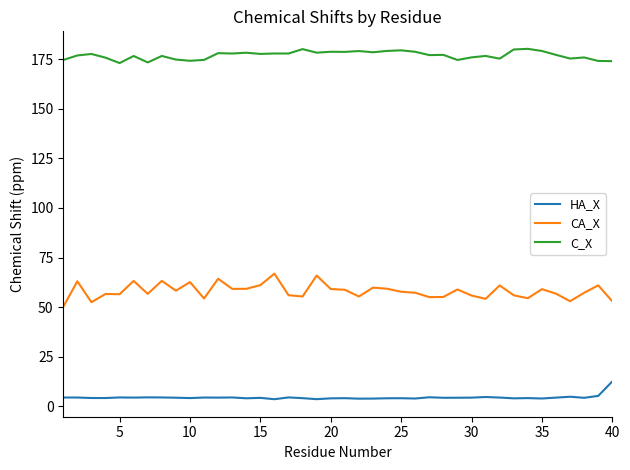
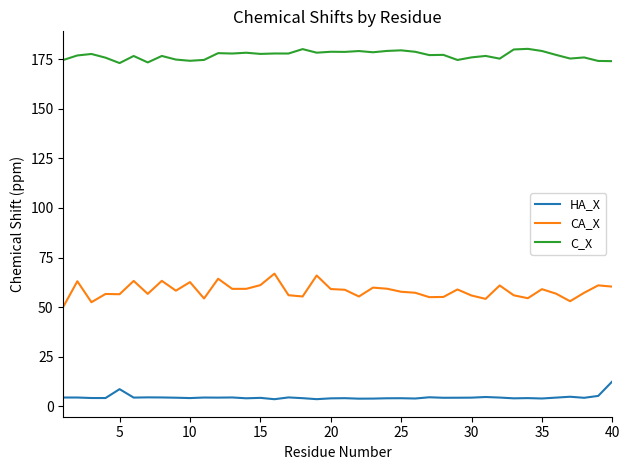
  {
    "HA_X": {
-     "5": 5,
+     "5": 9,
      "10": 4,
      "15": 4,
      "20": 4,
      "25": 4,
      "30": 4,
      "35": 4,
      "40": 13
    },
    "CA_X": {
      "5": 57,
      "10": 63,
      "15": 61,
      "20": 59,
      "25": 58,
      "30": 56,
      "35": 59,
-     "40": 53
+     "40": 60
    },
    "C_X": {
      "5": 173,
      "10": 174,
      "15": 178,
      "20": 179,
      "25": 179,
      "30": 176,
      "35": 179,
      "40": 174
    }
  }
